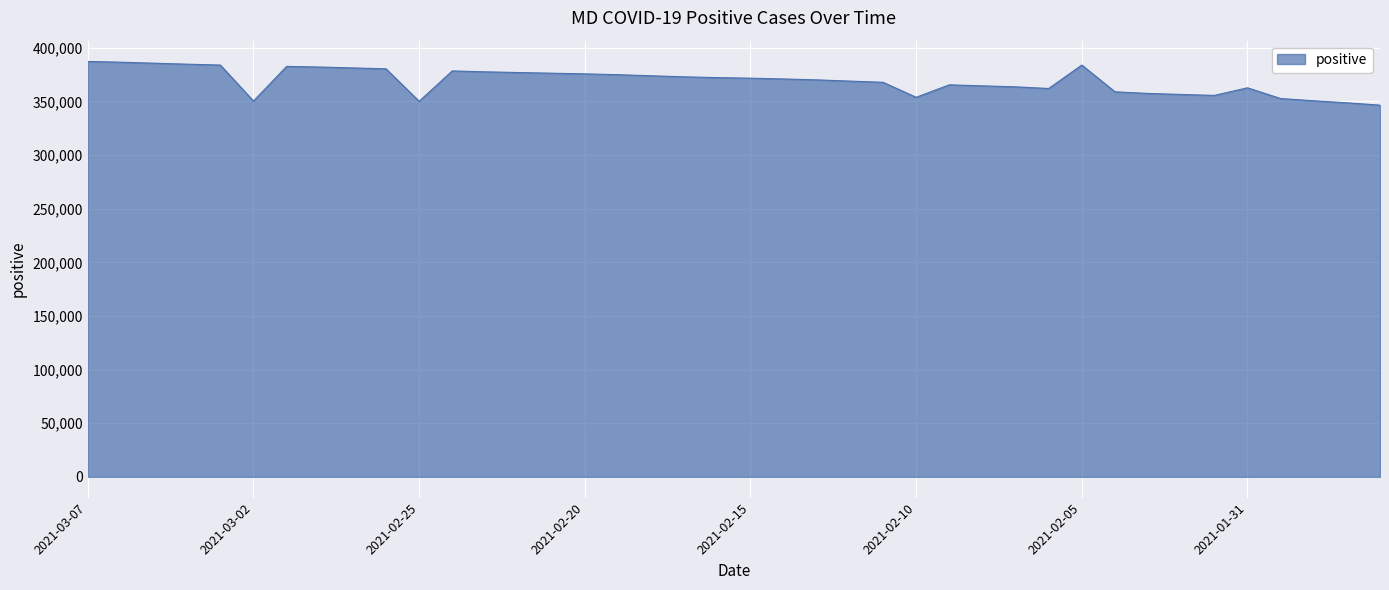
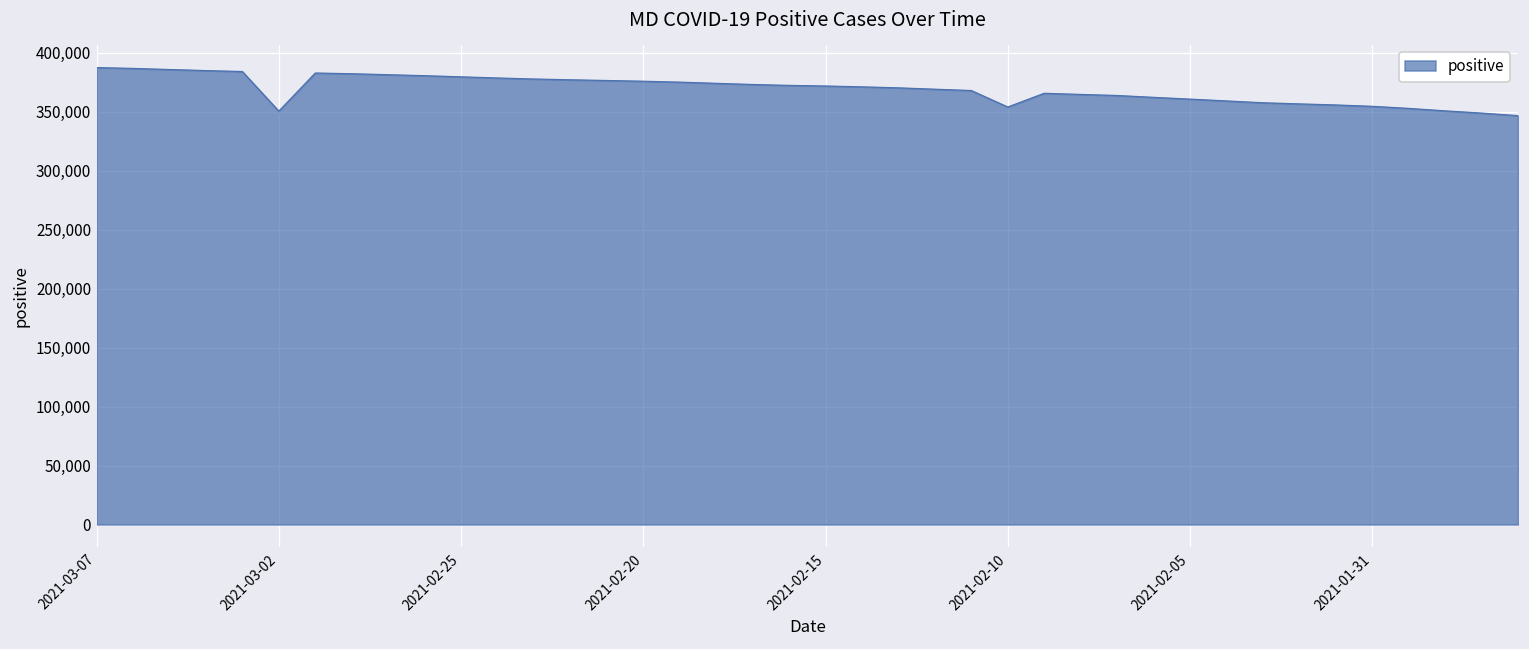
  {
    "2021-03-07": "387,000",
    "2021-03-02": "350,000",
-   "2021-02-25": "350,000",
+   "2021-02-25": "379,000",
    "2021-02-20": "376,000",
    "2021-02-15": "372,000",
    "2021-02-10": "354,000",
-   "2021-02-05": "384,000",
-   "2021-01-31": "363,000"
+   "2021-02-05": "361,000",
+   "2021-01-31": "354,000"
  }
